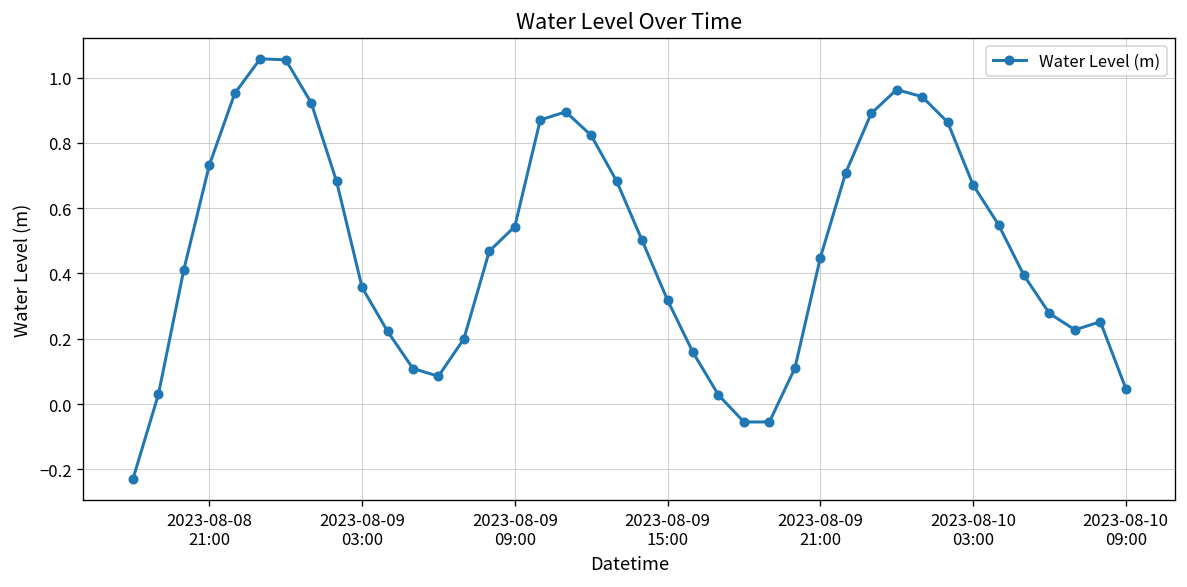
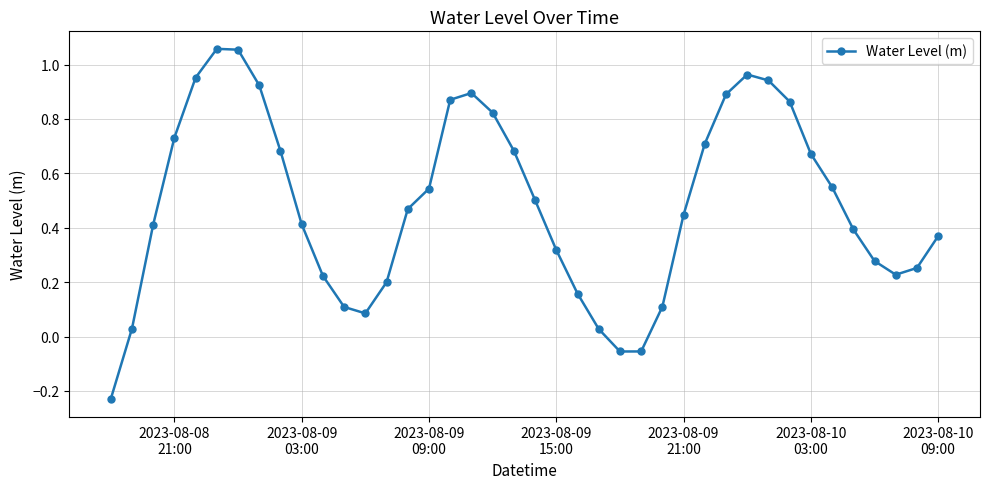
  {
    "2023-08-08 21:00": 0.73,
-   "2023-08-09 03:00": 0.36,
+   "2023-08-09 03:00": 0.41,
    "2023-08-09 09:00": 0.54,
    "2023-08-09 15:00": 0.32,
    "2023-08-09 21:00": 0.45,
    "2023-08-10 03:00": 0.67,
-   "2023-08-10 09:00": 0.05
+   "2023-08-10 09:00": 0.37
  }
